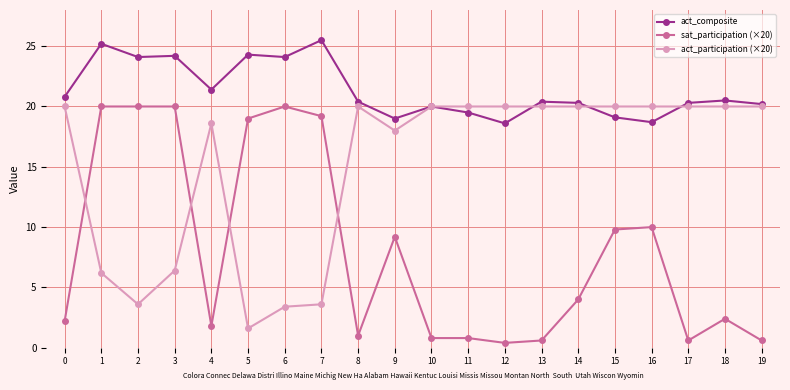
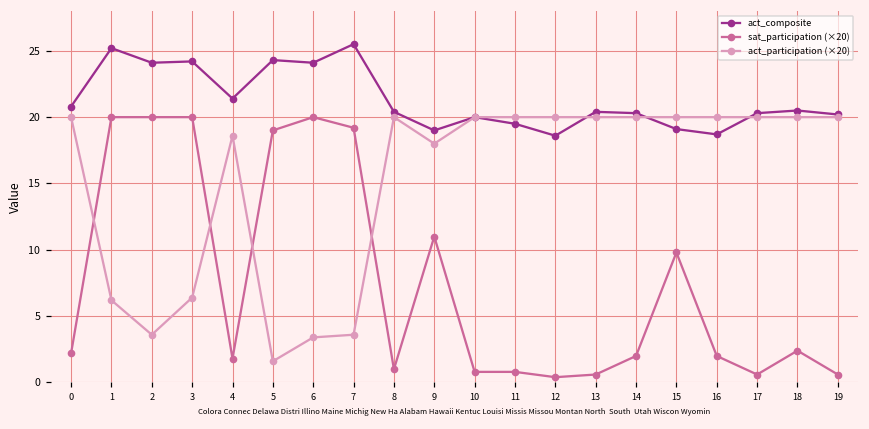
  {
    "act_composite": {
      "0": 20.8,
      "1": 25.2,
      "2": 24.1,
      "3": 24.2,
      "4": 21.4,
      "5": 24.3,
      "6": 24.1,
      "7": 25.5,
      "8": 20.4,
      "9": 19.0,
      "11": 19.5,
      "12": 18.6,
      "13": 20.4,
      "14": 20.3,
      "15": 19.1,
      "16": 18.7,
      "17": 20.3,
      "18": 20.5
    },
    "sat_participation (×20)": {
      "0": 2.2,
      "1": 20.0,
      "2": 20.0,
      "3": 20.0,
      "4": 1.8,
      "5": 19.0,
      "6": 20.0,
      "7": 19.2,
      "8": 1.0,
-     "9": 9.2,
+     "9": 11.0,
      "10": 0.8,
      "11": 0.8,
      "12": 0.4,
      "13": 0.6,
-     "14": 4.0,
+     "14": 2.0,
      "15": 9.8,
-     "16": 10.0,
+     "16": 2.0,
      "17": 0.6,
      "18": 2.4,
      "19": 0.6
    },
    "act_participation (×20)": {
      "0": 20.0,
      "1": 6.2,
      "2": 3.6,
      "3": 6.4,
      "4": 18.6,
      "5": 1.6,
      "6": 3.4,
      "7": 3.6,
      "8": 20.0,
      "9": 18.0,
      "11": 20.0,
      "12": 20.0,
      "13": 20.0,
      "14": 20.0,
      "15": 20.0,
      "16": 20.0,
      "17": 20.0,
      "18": 20.0
    }
  }
